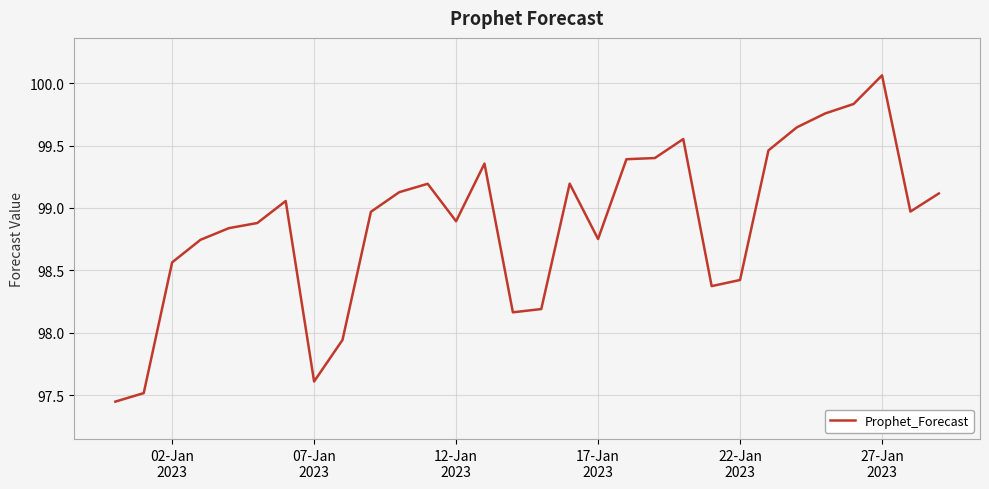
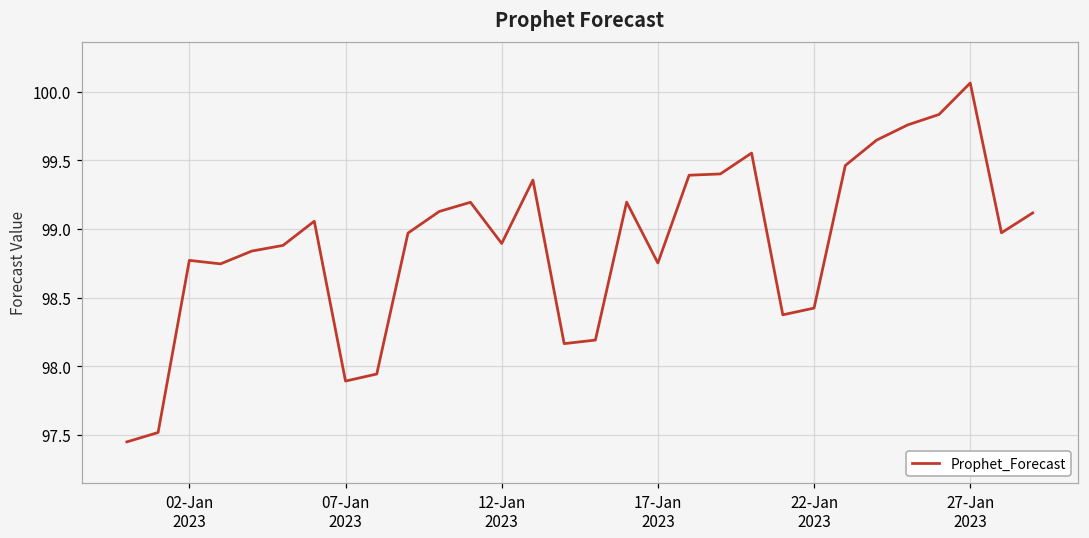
  {
-   "02-Jan 2023": 98.56,
-   "07-Jan 2023": 97.61,
+   "02-Jan 2023": 98.77,
+   "07-Jan 2023": 97.89,
    "12-Jan 2023": 98.89,
    "17-Jan 2023": 98.75,
    "22-Jan 2023": 98.42,
    "27-Jan 2023": 100.06
  }
